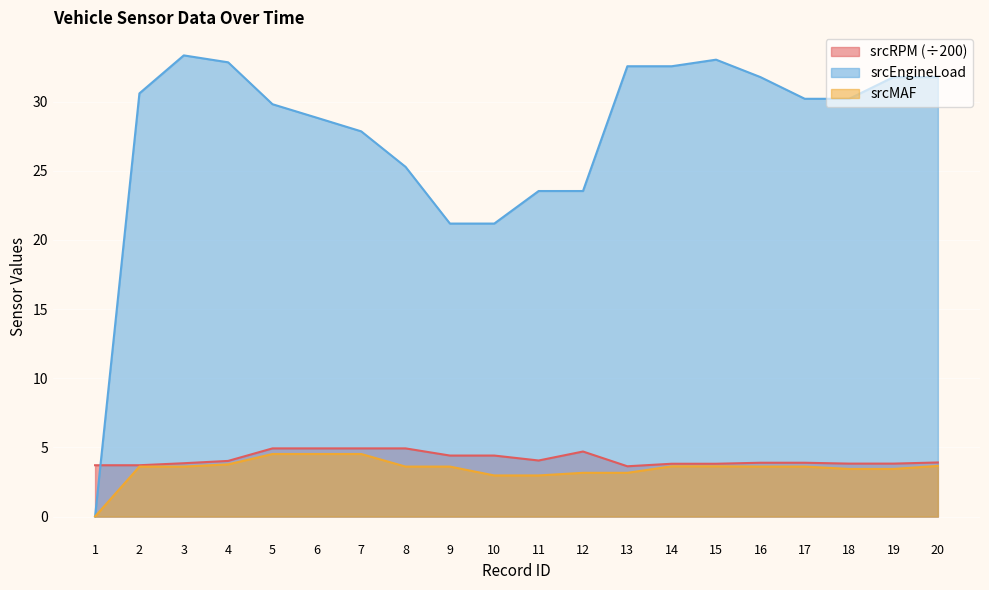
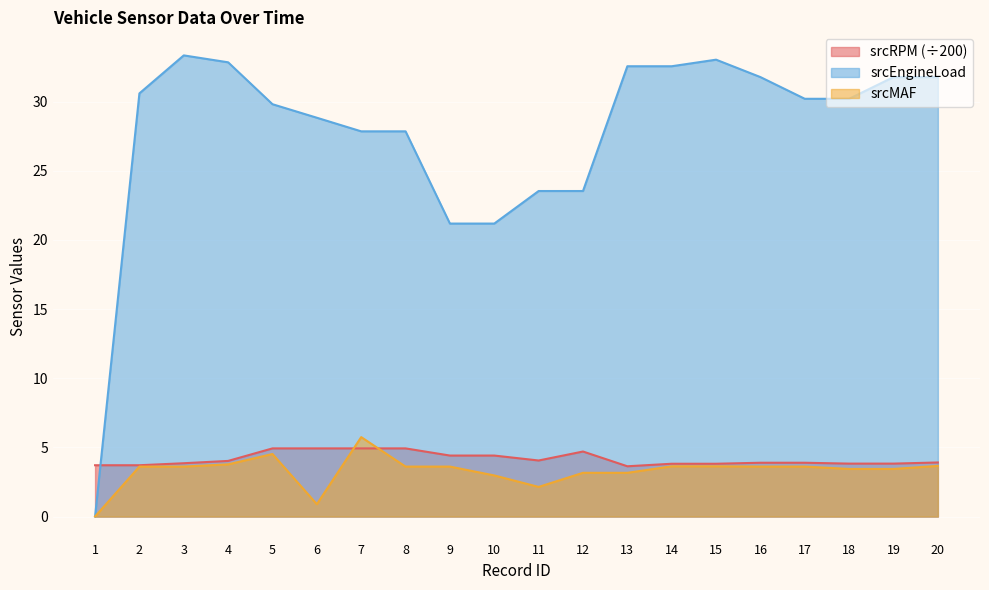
  {
    "srcRPM (÷200)": {
      "1": 3.7,
      "3": 3.9,
      "4": 4.0,
      "5": 4.9,
      "6": 4.9,
      "7": 4.9,
      "8": 4.9,
      "9": 4.4,
      "10": 4.4,
      "11": 4.1,
      "12": 4.7,
      "13": 3.6,
      "14": 3.8,
      "15": 3.8,
      "16": 3.9,
      "17": 3.9,
      "18": 3.8,
      "19": 3.8,
      "20": 3.9
    },
    "srcEngineLoad": {
      "2": 30.6,
      "3": 33.3,
      "4": 32.8,
      "5": 29.8,
      "6": 28.8,
      "7": 27.8,
-     "8": 25.3,
+     "8": 27.8,
      "9": 21.2,
      "10": 21.2,
      "11": 23.5,
      "12": 23.5,
      "13": 32.5,
      "14": 32.5,
      "15": 33.0,
      "16": 31.8,
      "17": 30.2
    },
    "srcMAF": {
      "3": 3.6,
      "4": 3.8,
      "5": 4.5,
-     "6": 4.5,
-     "7": 4.5,
+     "6": 0.9,
+     "7": 5.7,
      "8": 3.6,
      "9": 3.6,
      "10": 3.0,
-     "11": 3.0,
+     "11": 2.1,
      "12": 3.2,
      "13": 3.2,
      "14": 3.6,
      "15": 3.6,
      "16": 3.6,
      "17": 3.6,
      "18": 3.4,
      "19": 3.4,
      "20": 3.7
    }
  }
